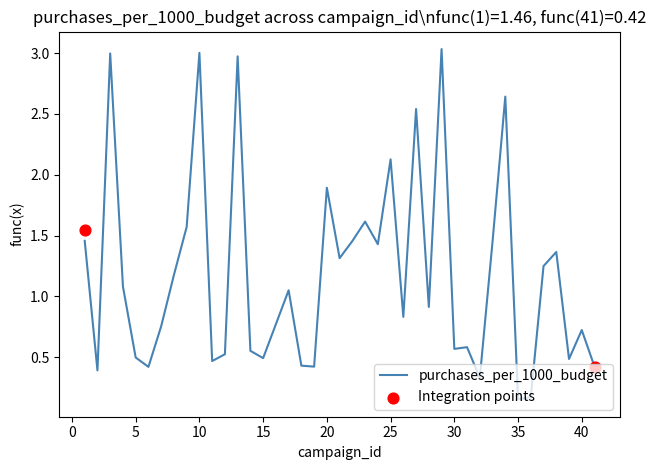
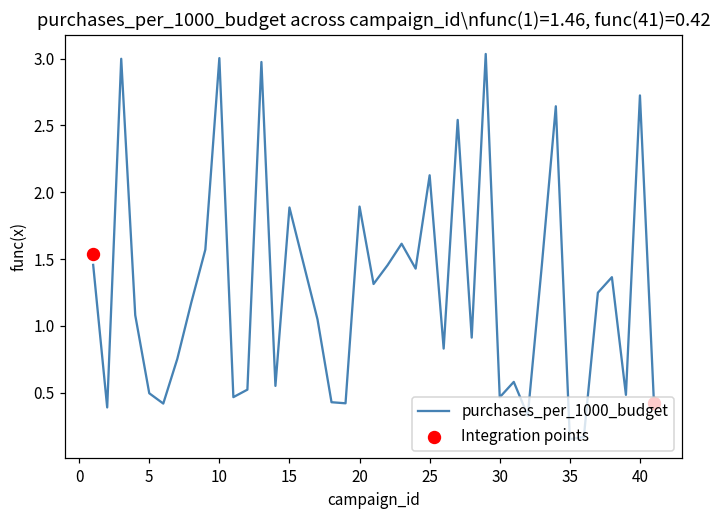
  {
    "purchases_per_1000_budget": {
      "5": 0.50,
      "10": 3.00,
-     "15": 0.49,
+     "15": 1.89,
      "20": 1.89,
      "25": 2.13,
-     "30": 0.57,
-     "40": 0.72
+     "30": 0.47,
+     "40": 2.72
    }
  }
